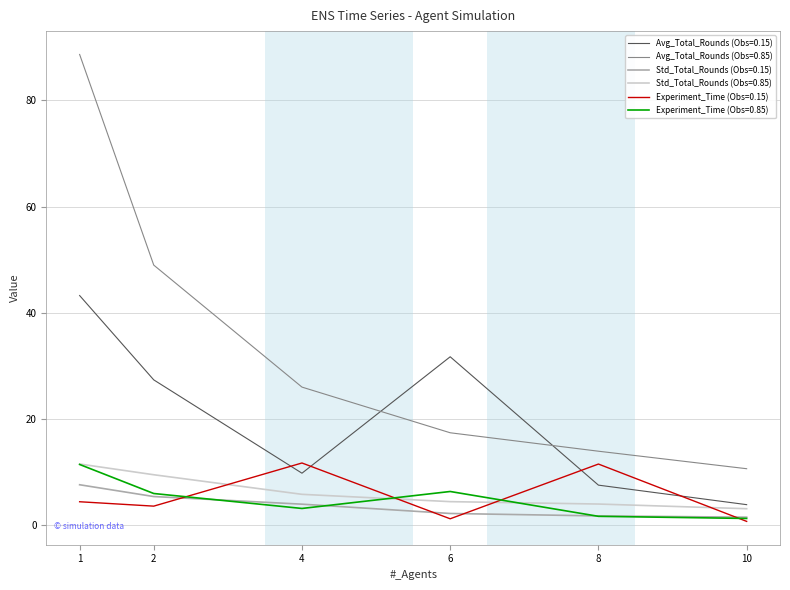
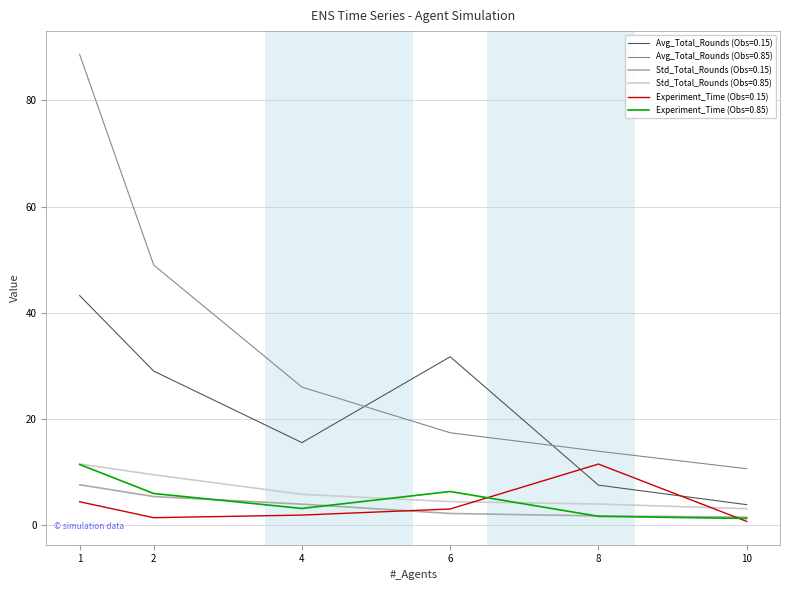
  {
    "Avg_Total_Rounds (Obs=0.15)": {
      "1": 43,
-     "2": 27,
-     "4": 10,
+     "2": 29,
+     "4": 16,
      "6": 32,
      "8": 8,
      "10": 4
    },
    "Experiment_Time (Obs=0.15)": {
      "1": 4,
-     "2": 4,
-     "4": 12,
-     "6": 1,
+     "2": 1,
+     "4": 2,
+     "6": 3,
      "8": 12,
      "10": 1
    },
    "Experiment_Time (Obs=0.85)": {
      "2": 6,
      "4": 3,
      "6": 6
    }
  }
